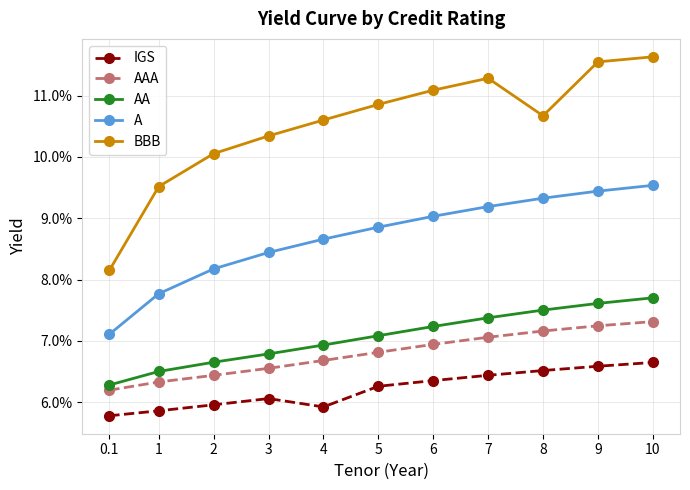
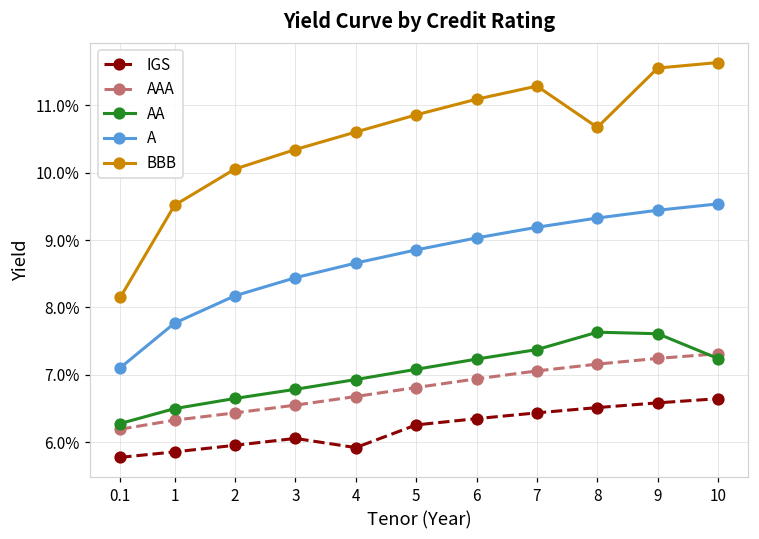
  {
    "IGS": {
      "0.1": "5.8%",
      "1": "5.9%",
      "2": "6.0%",
      "3": "6.1%",
      "4": "5.9%",
      "5": "6.3%",
      "6": "6.4%",
      "7": "6.4%",
      "8": "6.5%",
      "9": "6.6%",
      "10": "6.6%"
    },
    "AAA": {
      "0.1": "6.2%",
      "1": "6.3%",
      "2": "6.4%",
      "3": "6.6%",
      "4": "6.7%",
      "5": "6.8%",
      "6": "6.9%",
      "7": "7.1%",
      "8": "7.2%",
      "9": "7.2%",
      "10": "7.3%"
    },
    "AA": {
      "0.1": "6.3%",
      "1": "6.5%",
      "2": "6.7%",
      "3": "6.8%",
      "4": "6.9%",
      "5": "7.1%",
      "6": "7.2%",
      "7": "7.4%",
-     "8": "7.5%",
+     "8": "7.6%",
      "9": "7.6%",
-     "10": "7.7%"
+     "10": "7.2%"
    },
    "A": {
      "0.1": "7.1%",
      "1": "7.8%",
      "2": "8.2%",
      "3": "8.4%",
      "4": "8.7%",
      "5": "8.9%",
      "6": "9.0%",
      "7": "9.2%",
      "8": "9.3%",
      "9": "9.4%",
      "10": "9.5%"
    },
    "BBB": {
      "0.1": "8.1%",
      "1": "9.5%",
      "2": "10.1%",
      "3": "10.3%",
      "4": "10.6%",
      "5": "10.9%",
      "6": "11.1%",
      "7": "11.3%",
      "8": "10.7%",
      "9": "11.6%",
      "10": "11.6%"
    }
  }
